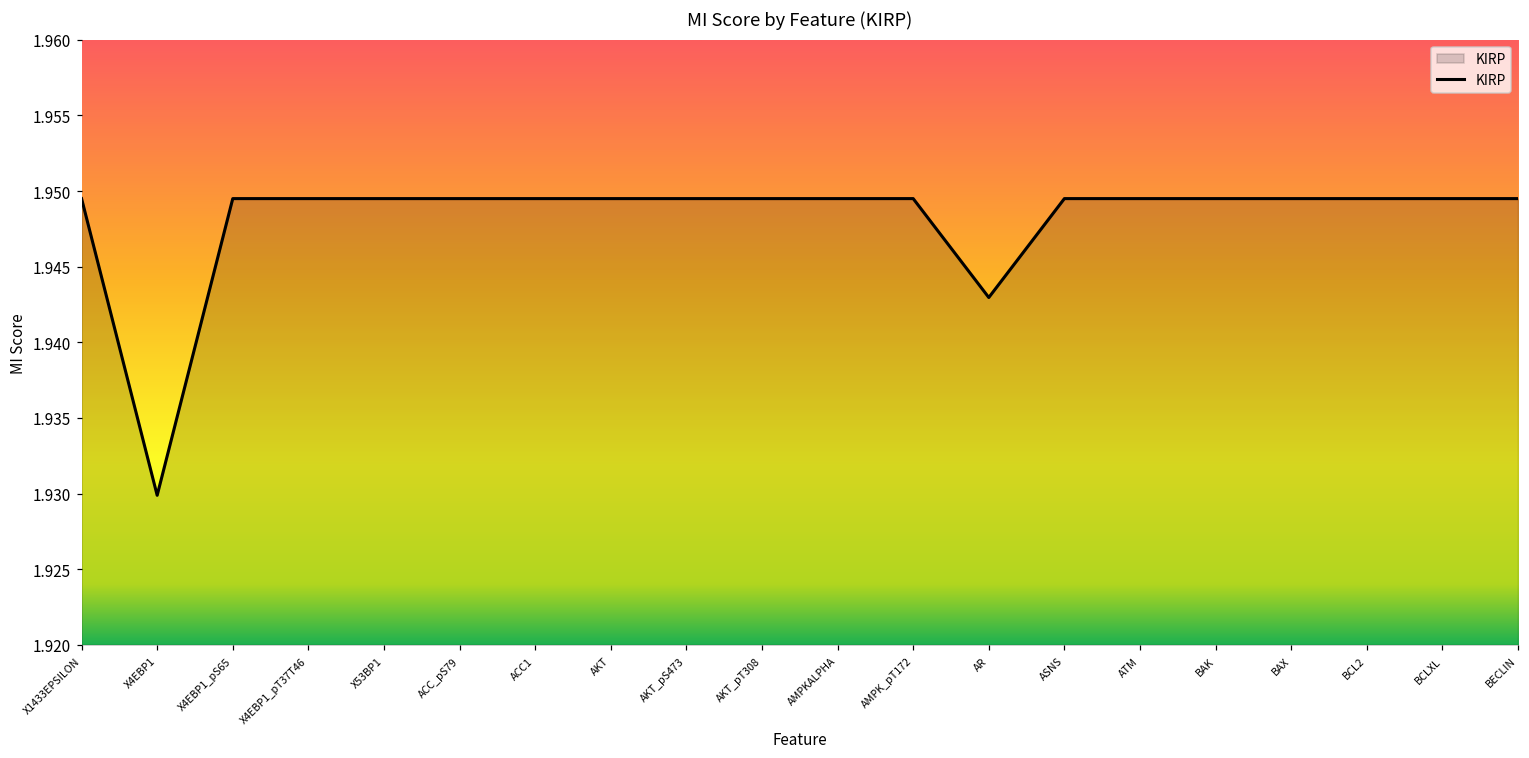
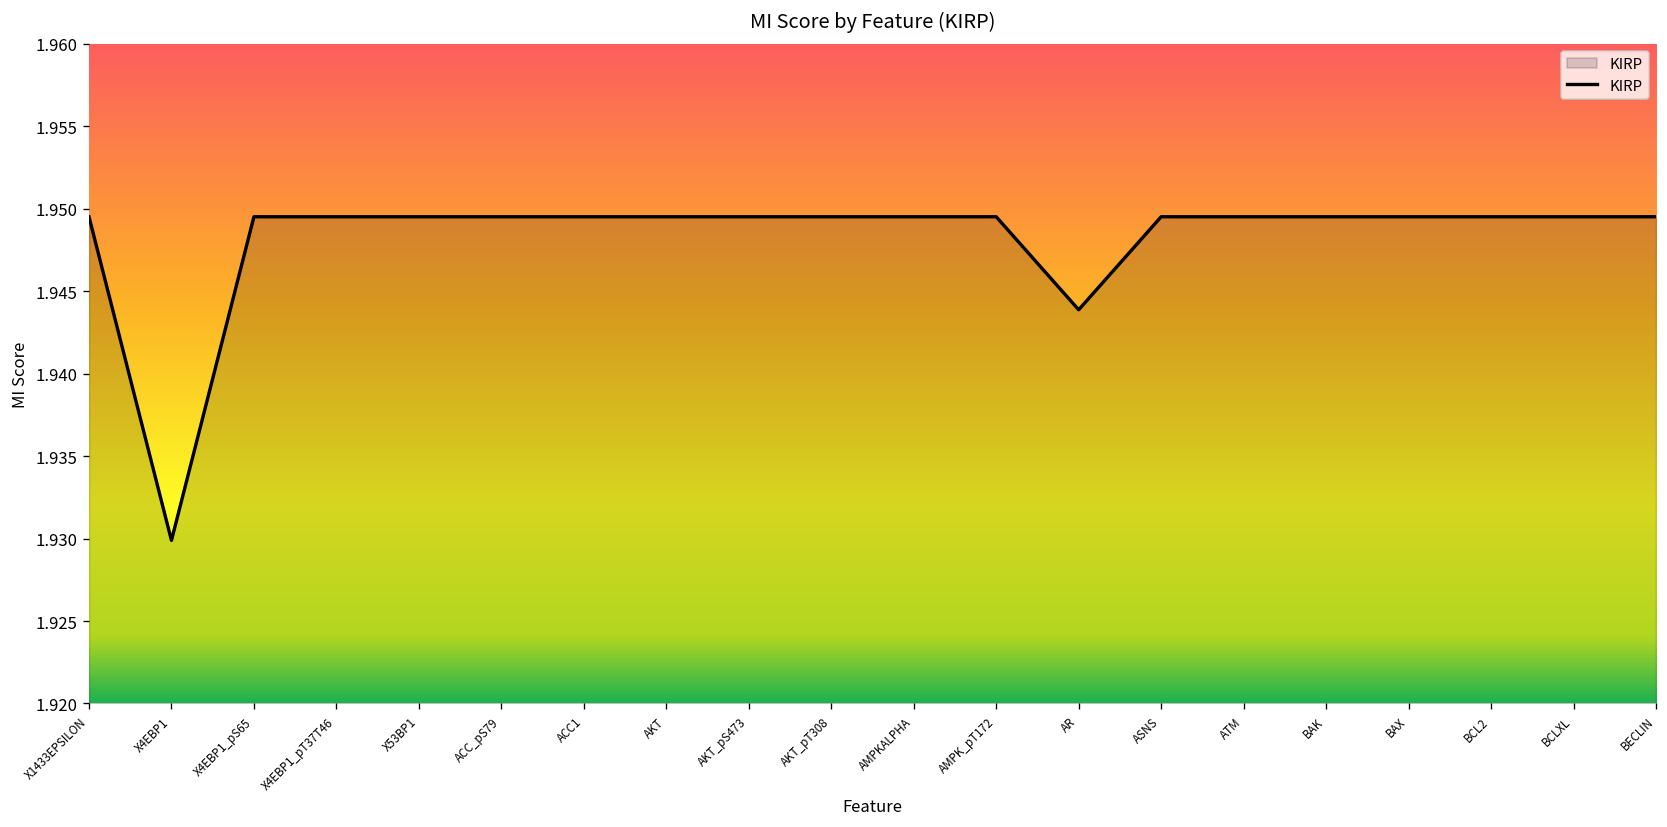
  {
    "X1433EPSILON": 1.9495,
    "X4EBP1": 1.9299,
    "X4EBP1_pS65": 1.9495,
    "X4EBP1_pT37T46": 1.9495,
    "X53BP1": 1.9495,
    "ACC_pS79": 1.9495,
    "ACC1": 1.9495,
    "AKT": 1.9495,
    "AKT_pS473": 1.9495,
    "AKT_pT308": 1.9495,
    "AMPKALPHA": 1.9495,
    "AMPK_pT172": 1.9495,
-   "AR": 1.9430,
+   "AR": 1.9439,
    "ASNS": 1.9495,
    "ATM": 1.9495,
    "BAK": 1.9495,
    "BAX": 1.9495,
    "BCL2": 1.9495,
    "BCLXL": 1.9495,
    "BECLIN": 1.9495
  }
